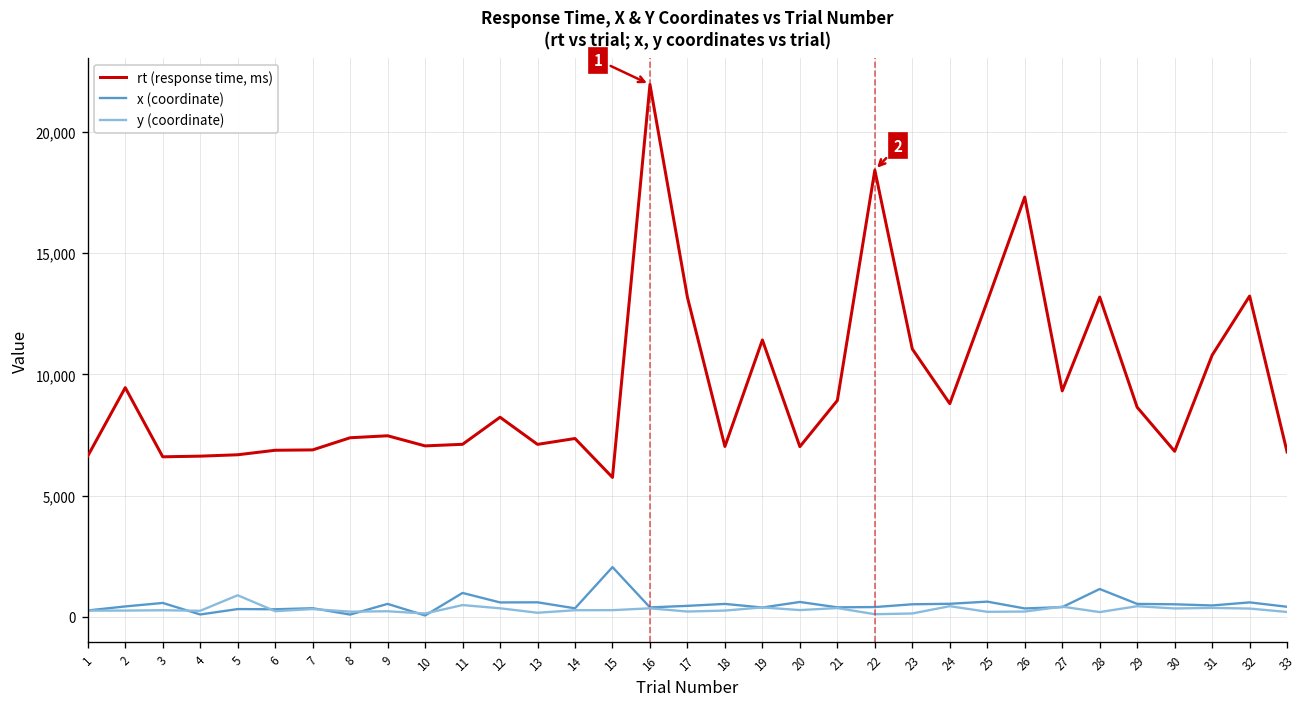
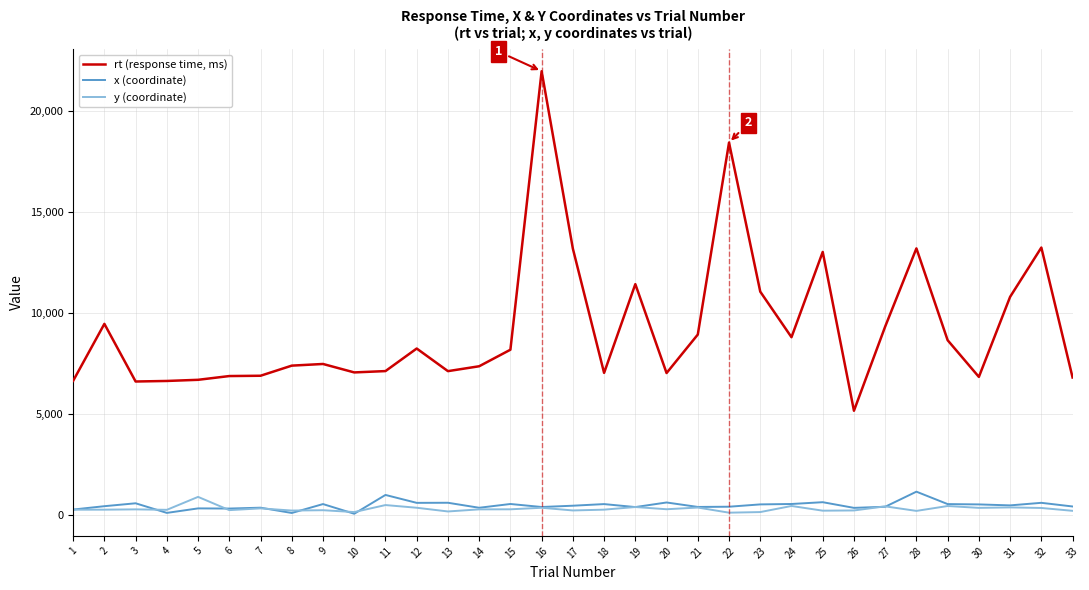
  {
    "rt (response time, ms)": {
      "1": "6,600",
      "2": "9,500",
      "3": "6,600",
      "4": "6,600",
      "5": "6,700",
      "6": "6,900",
      "7": "6,900",
      "8": "7,400",
      "9": "7,500",
      "10": "7,100",
      "11": "7,100",
      "12": "8,200",
      "13": "7,100",
      "14": "7,400",
-     "15": "5,800",
+     "15": "8,200",
      "16": "22,000",
      "17": "13,200",
      "18": "7,000",
      "19": "11,400",
      "20": "7,000",
      "21": "8,900",
      "23": "11,000",
      "24": "8,800",
      "25": "13,000",
-     "26": "17,300",
+     "26": "5,200",
      "27": "9,300",
      "28": "13,200",
      "29": "8,600",
      "30": "6,800",
      "31": "10,800",
      "32": "13,200",
      "33": "6,800"
    },
    "x (coordinate)": {
      "2": "400",
      "3": "600",
      "4": "100",
      "5": "300",
      "9": "500",
      "11": "1,000",
      "12": "600",
      "13": "600",
-     "15": "2,000",
+     "15": "500",
      "17": "500",
      "18": "500",
      "20": "600",
      "22": "400",
      "23": "500",
      "25": "600",
      "26": "300",
      "28": "1,100",
      "30": "500",
      "32": "600",
      "33": "400"
    },
    "y (coordinate)": {
      "2": "300",
      "3": "300",
      "4": "200",
      "5": "900",
      "9": "200",
      "11": "500",
      "12": "300",
      "13": "200",
      "15": "300",
      "17": "200",
      "18": "300",
      "20": "300",
      "22": "100",
      "23": "100",
      "25": "200",
      "26": "200",
      "28": "200",
      "30": "300",
      "32": "300",
      "33": "200"
    }
  }
